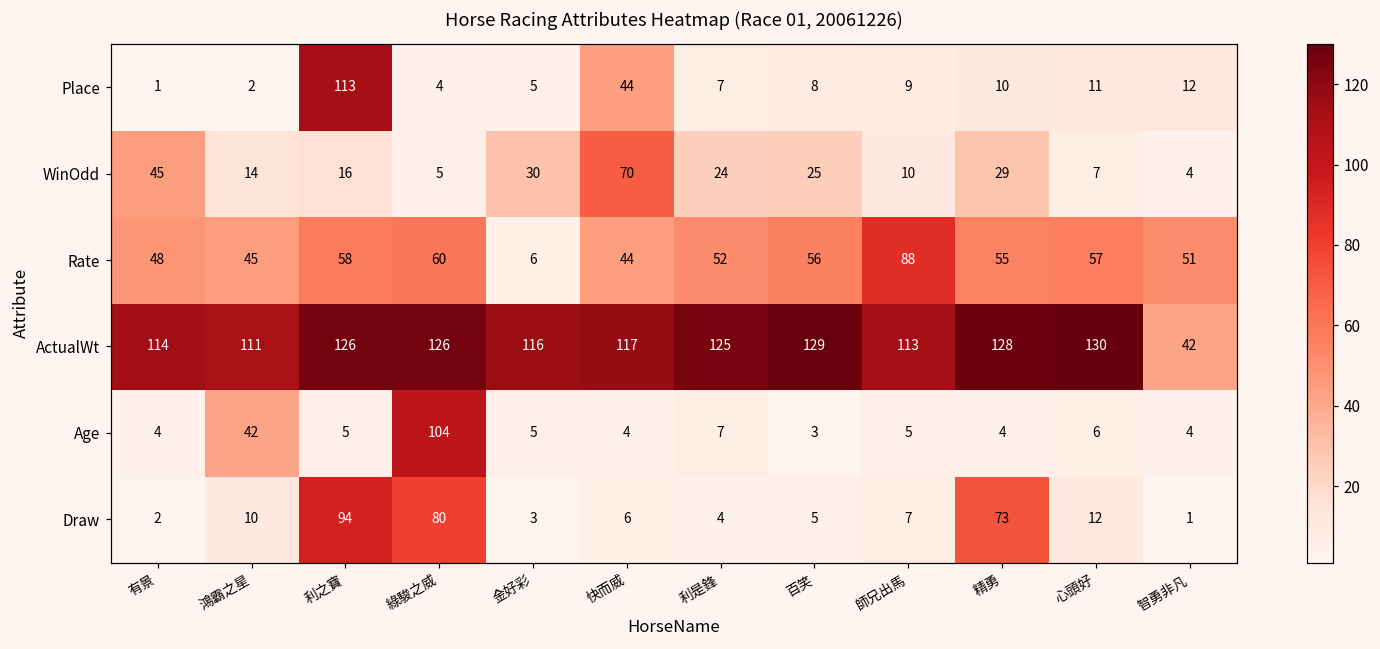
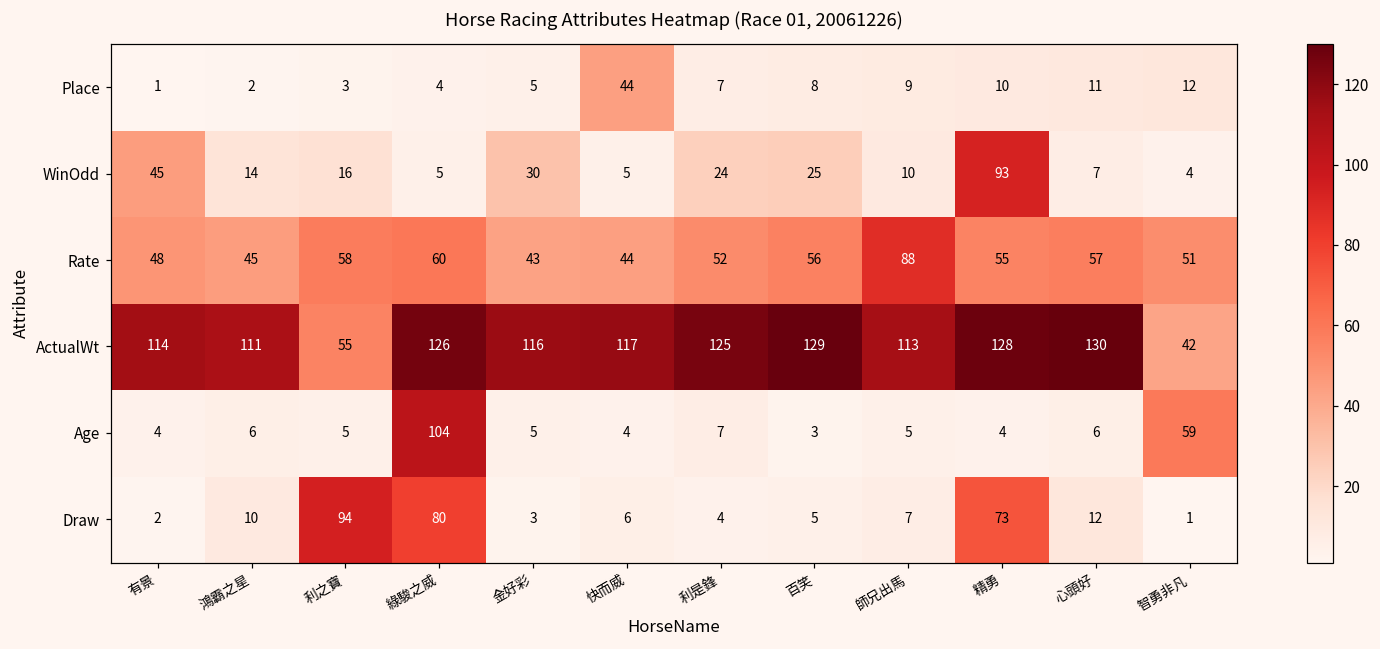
  {
    "Place": {
      "有景": 1,
      "鴻霸之星": 2,
-     "利之寶": 113,
+     "利之寶": 3,
      "綠駿之威": 4,
      "金好彩": 5,
      "快而威": 44,
      "利是鋒": 7,
      "百笑": 8,
      "師兄出馬": 9,
      "精勇": 10,
      "心頭好": 11,
      "智勇非凡": 12
    },
    "WinOdd": {
      "有景": 45,
      "鴻霸之星": 14,
      "利之寶": 16,
      "綠駿之威": 5,
      "金好彩": 30,
-     "快而威": 70,
+     "快而威": 5,
      "利是鋒": 24,
      "百笑": 25,
      "師兄出馬": 10,
-     "精勇": 29,
+     "精勇": 93,
      "心頭好": 7,
      "智勇非凡": 4
    },
    "Rate": {
      "有景": 48,
      "鴻霸之星": 45,
      "利之寶": 58,
      "綠駿之威": 60,
-     "金好彩": 6,
+     "金好彩": 43,
      "快而威": 44,
      "利是鋒": 52,
      "百笑": 56,
      "師兄出馬": 88,
      "精勇": 55,
      "心頭好": 57,
      "智勇非凡": 51
    },
    "ActualWt": {
      "有景": 114,
      "鴻霸之星": 111,
-     "利之寶": 126,
+     "利之寶": 55,
      "綠駿之威": 126,
      "金好彩": 116,
      "快而威": 117,
      "利是鋒": 125,
      "百笑": 129,
      "師兄出馬": 113,
      "精勇": 128,
      "心頭好": 130,
      "智勇非凡": 42
    },
    "Age": {
      "有景": 4,
-     "鴻霸之星": 42,
+     "鴻霸之星": 6,
      "利之寶": 5,
      "綠駿之威": 104,
      "金好彩": 5,
      "快而威": 4,
      "利是鋒": 7,
      "百笑": 3,
      "師兄出馬": 5,
      "精勇": 4,
      "心頭好": 6,
-     "智勇非凡": 4
+     "智勇非凡": 59
    },
    "Draw": {
      "有景": 2,
      "鴻霸之星": 10,
      "利之寶": 94,
      "綠駿之威": 80,
      "金好彩": 3,
      "快而威": 6,
      "利是鋒": 4,
      "百笑": 5,
      "師兄出馬": 7,
      "精勇": 73,
      "心頭好": 12,
      "智勇非凡": 1
    }
  }
